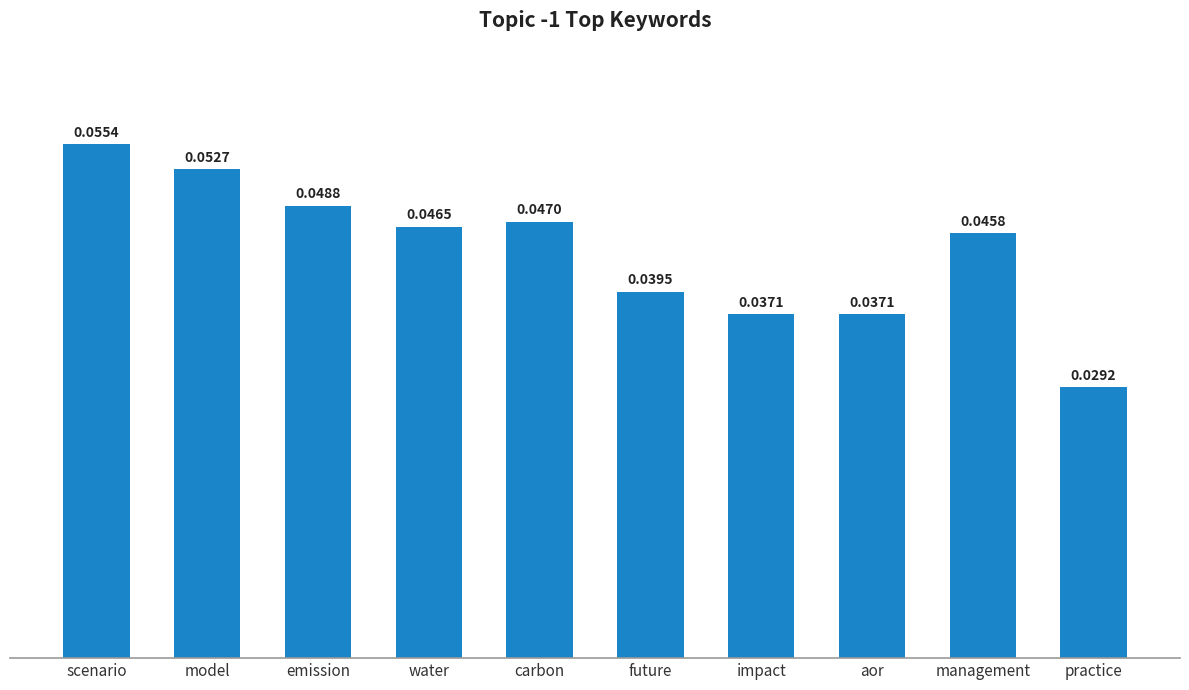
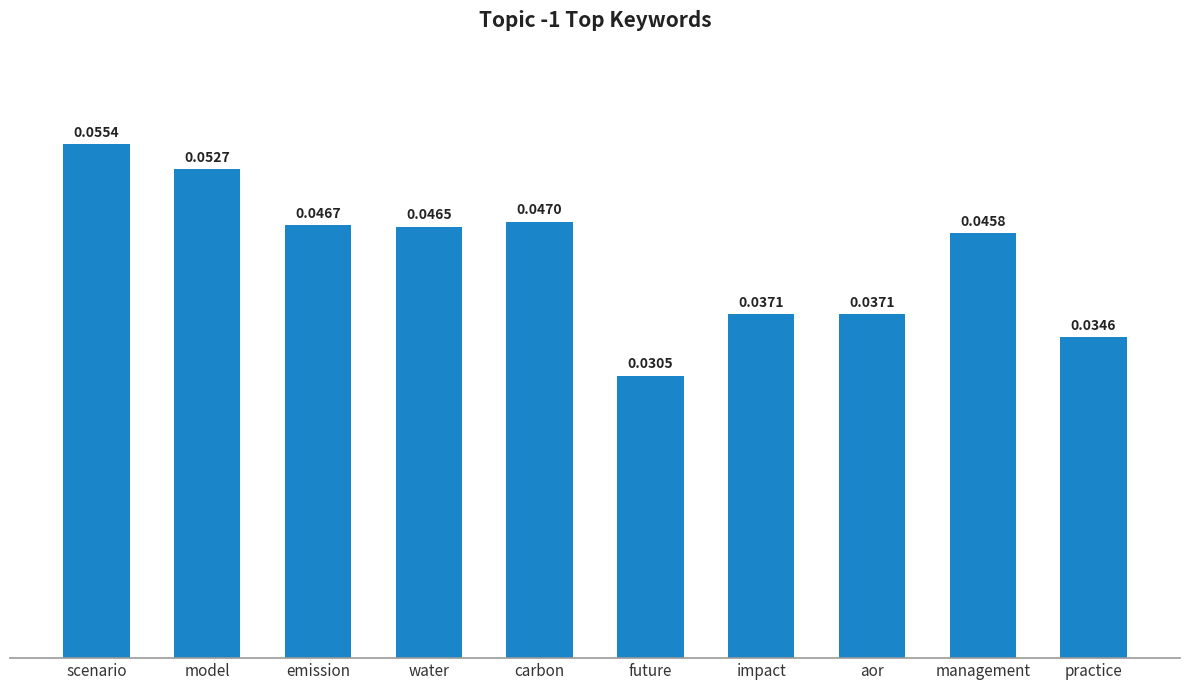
  {
    "scenario": 0.0554,
    "model": 0.0527,
-   "emission": 0.0488,
+   "emission": 0.0467,
    "water": 0.0465,
    "carbon": 0.0470,
-   "future": 0.0395,
+   "future": 0.0305,
    "impact": 0.0371,
    "aor": 0.0371,
    "management": 0.0458,
-   "practice": 0.0292
+   "practice": 0.0346
  }
